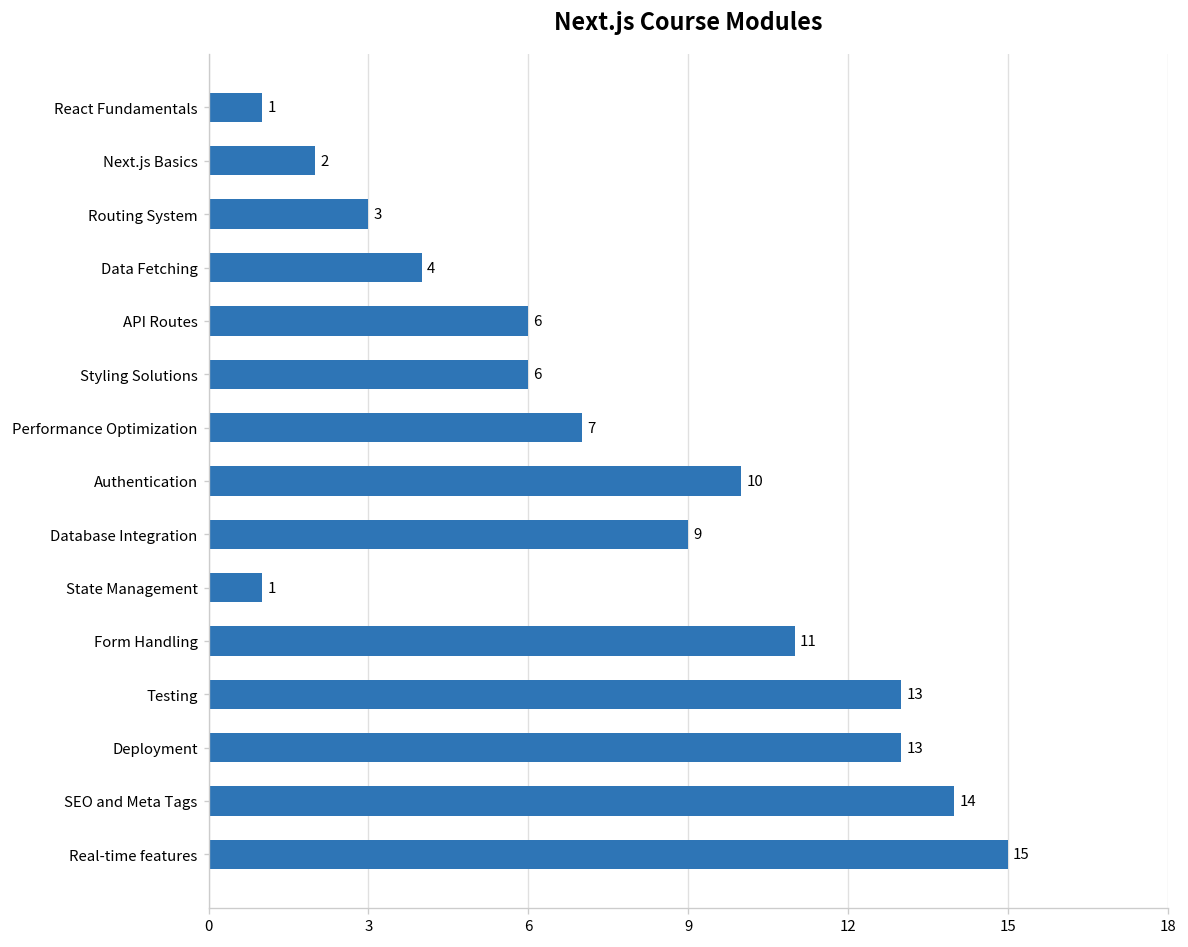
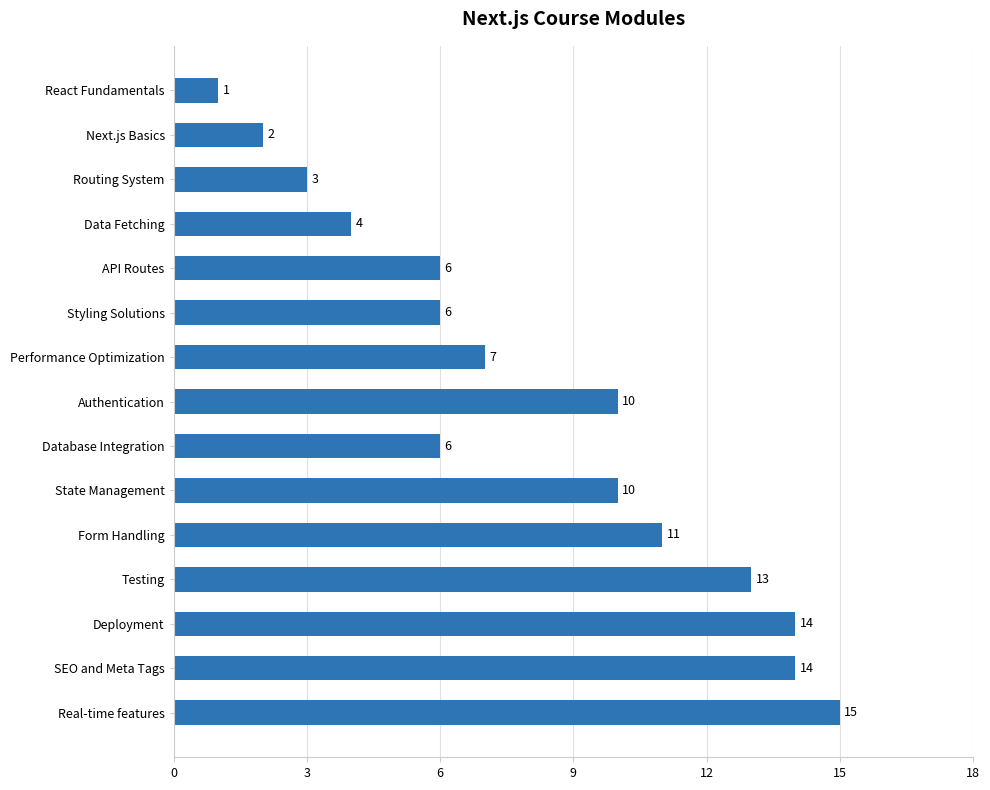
  {
    "React Fundamentals": 1,
    "Next.js Basics": 2,
    "Routing System": 3,
    "Data Fetching": 4,
    "API Routes": 6,
    "Styling Solutions": 6,
    "Performance Optimization": 7,
    "Authentication": 10,
-   "Database Integration": 9,
-   "State Management": 1,
+   "Database Integration": 6,
+   "State Management": 10,
    "Form Handling": 11,
    "Testing": 13,
-   "Deployment": 13,
+   "Deployment": 14,
    "SEO and Meta Tags": 14,
    "Real-time features": 15
  }
